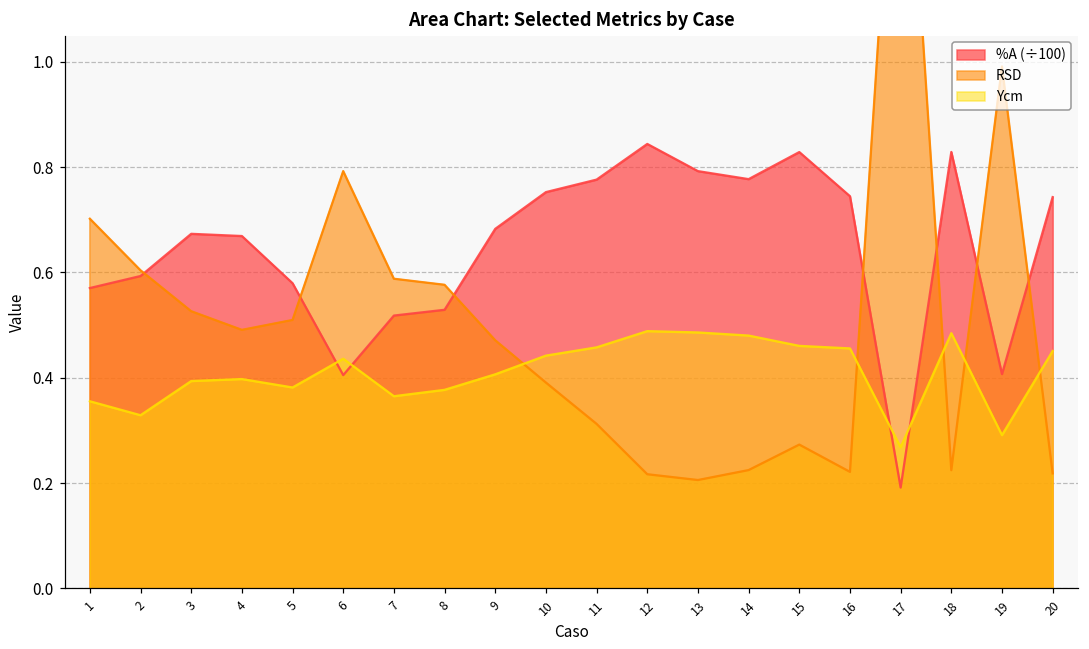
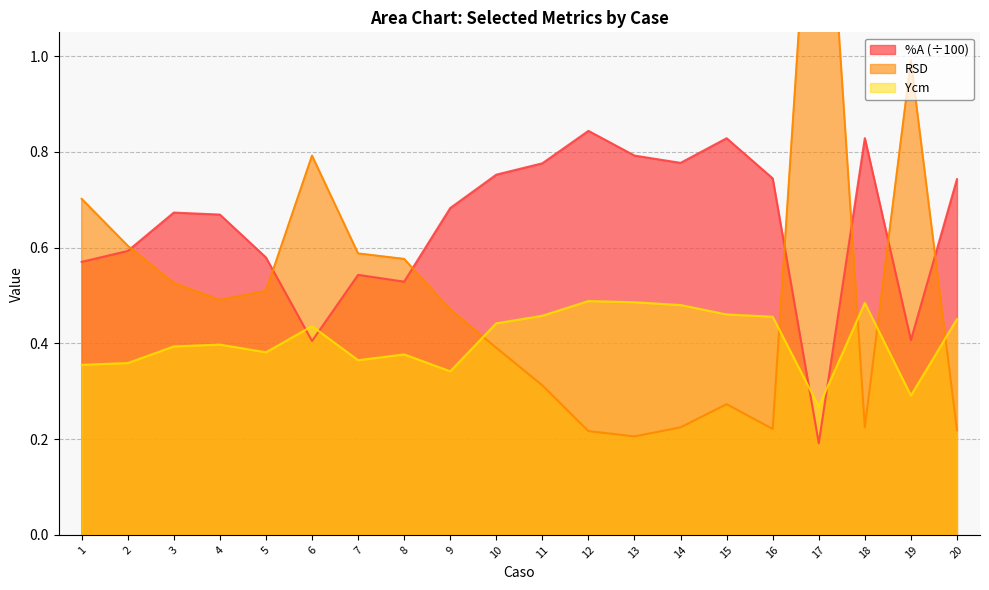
  {
    "%A (÷100)": {
      "1": 0.57,
      "2": 0.59,
      "3": 0.67,
      "4": 0.67,
      "5": 0.58,
      "6": 0.41,
-     "7": 0.52,
+     "7": 0.54,
      "8": 0.53,
      "9": 0.68,
      "10": 0.75,
      "11": 0.78,
      "12": 0.84,
      "13": 0.79,
      "14": 0.78,
      "15": 0.83,
      "16": 0.74,
      "17": 0.19,
      "18": 0.83,
      "19": 0.41,
      "20": 0.74
    },
    "RSD": {
      "1": 0.70,
      "2": 0.60,
      "3": 0.53,
      "4": 0.49,
      "5": 0.51,
      "6": 0.79,
      "7": 0.59,
      "8": 0.58,
      "9": 0.47,
      "10": 0.39,
      "11": 0.31,
      "12": 0.22,
      "13": 0.21,
      "14": 0.22,
      "15": 0.27,
      "16": 0.22,
      "18": 0.22,
      "20": 0.22
    },
    "Ycm": {
      "1": 0.36,
-     "2": 0.33,
+     "2": 0.36,
      "3": 0.39,
      "4": 0.40,
      "5": 0.38,
      "6": 0.44,
      "7": 0.37,
      "8": 0.38,
-     "9": 0.41,
+     "9": 0.34,
      "10": 0.44,
      "11": 0.46,
      "12": 0.49,
      "13": 0.49,
      "14": 0.48,
      "15": 0.46,
      "16": 0.46,
      "17": 0.27,
      "18": 0.48,
      "19": 0.29,
      "20": 0.45
    }
  }
